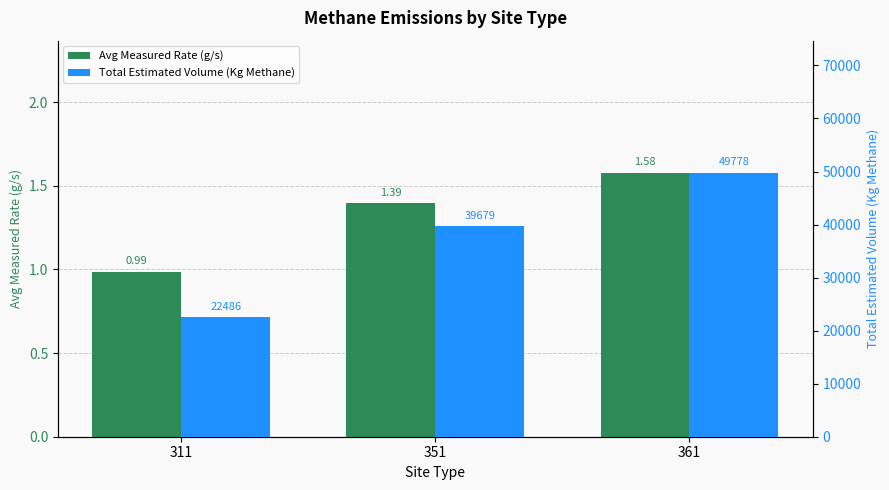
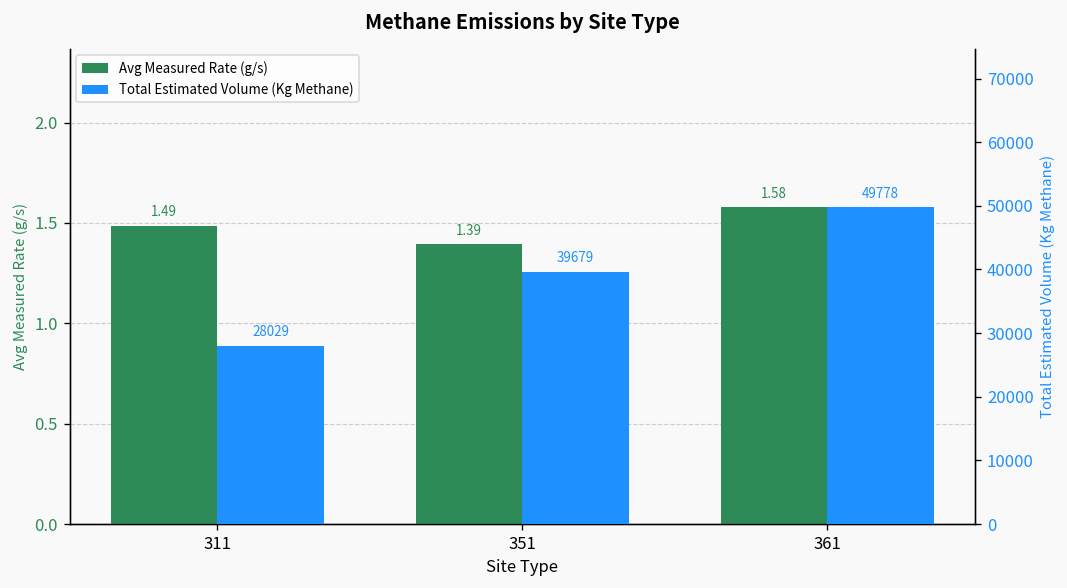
  {
    "Avg Measured Rate (g/s)": {
-     "311": 0.99,
+     "311": 1.49,
      "351": 1.39,
      "361": 1.58
    },
    "Total Estimated Volume (Kg Methane)": {
-     "311": 22486,
+     "311": 28029,
      "351": 39679,
      "361": 49778
    }
  }
